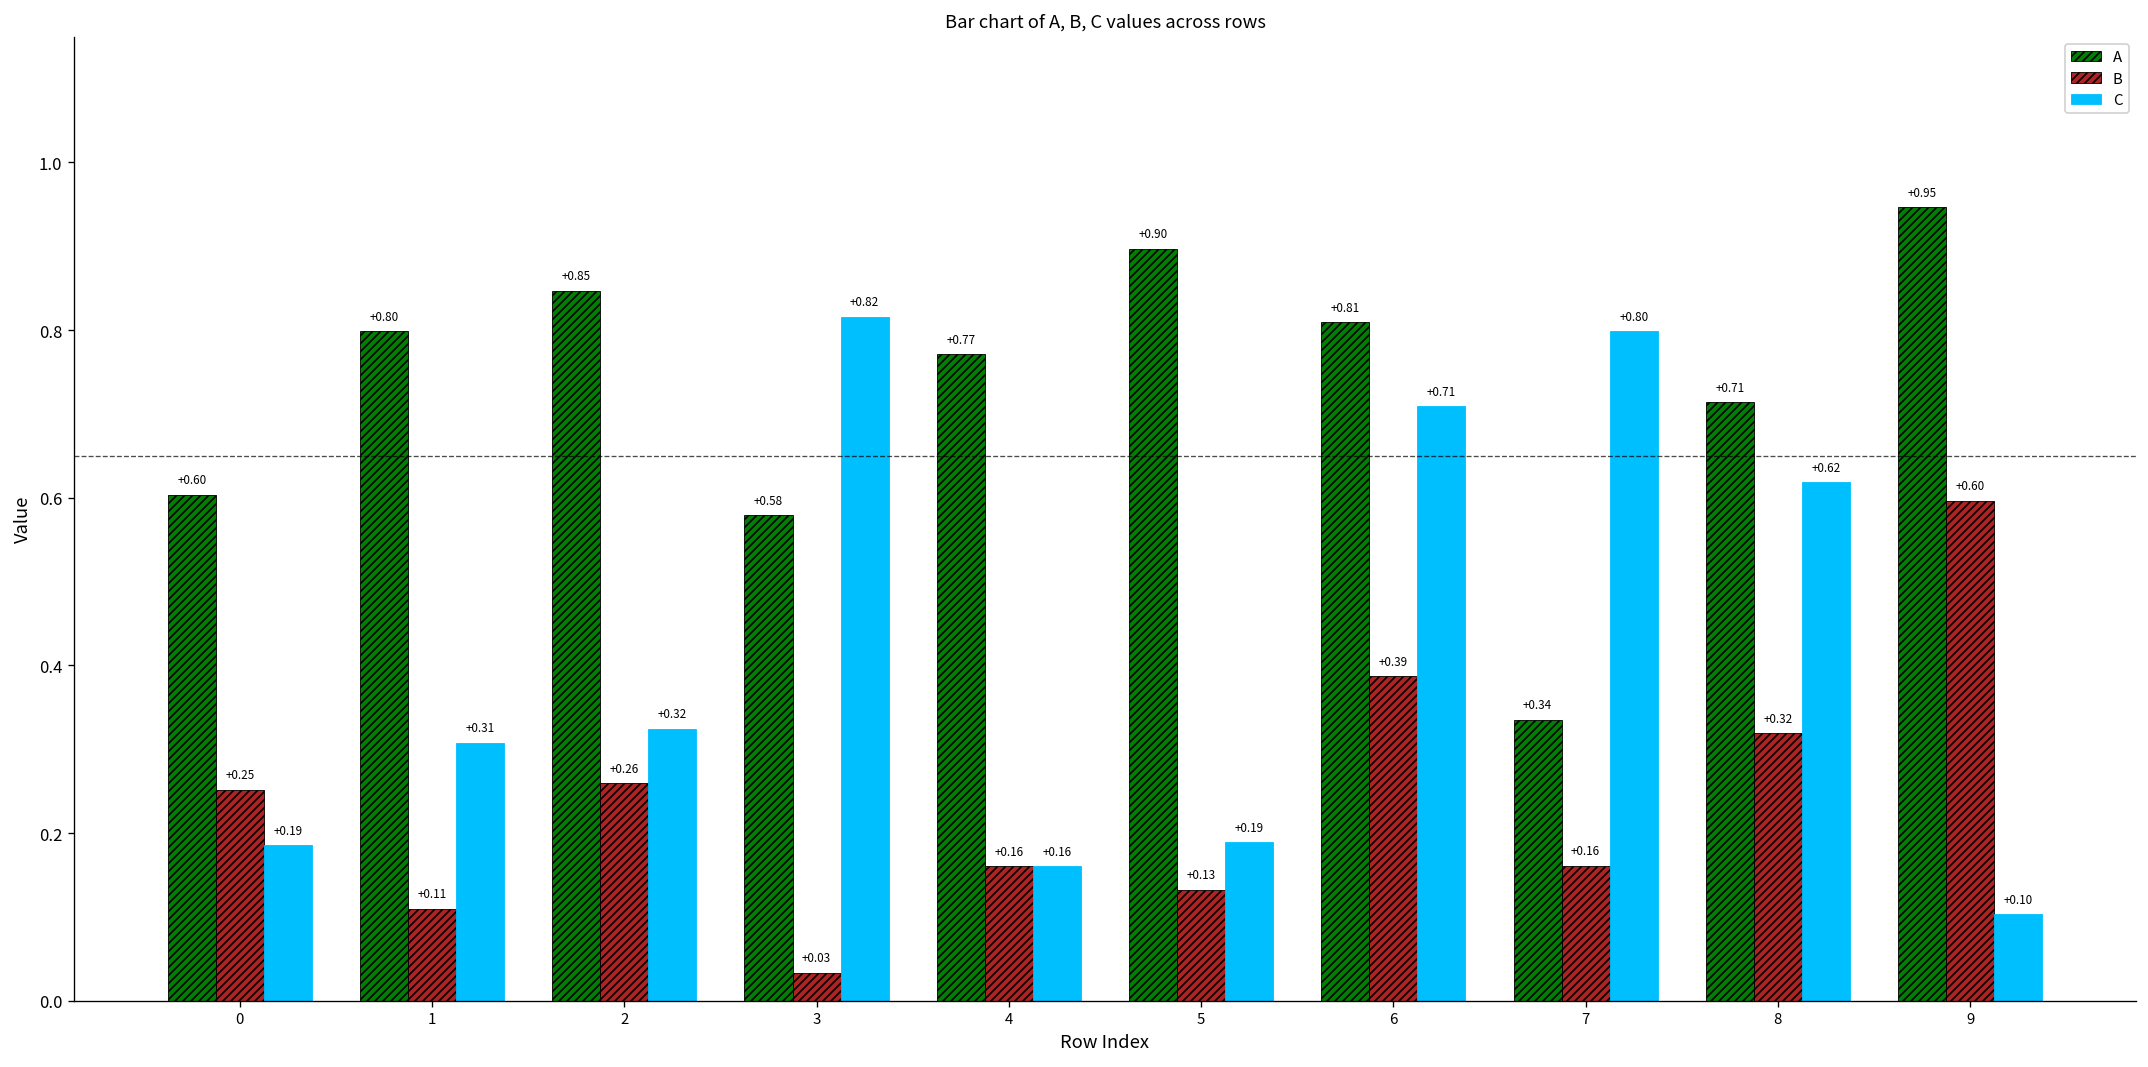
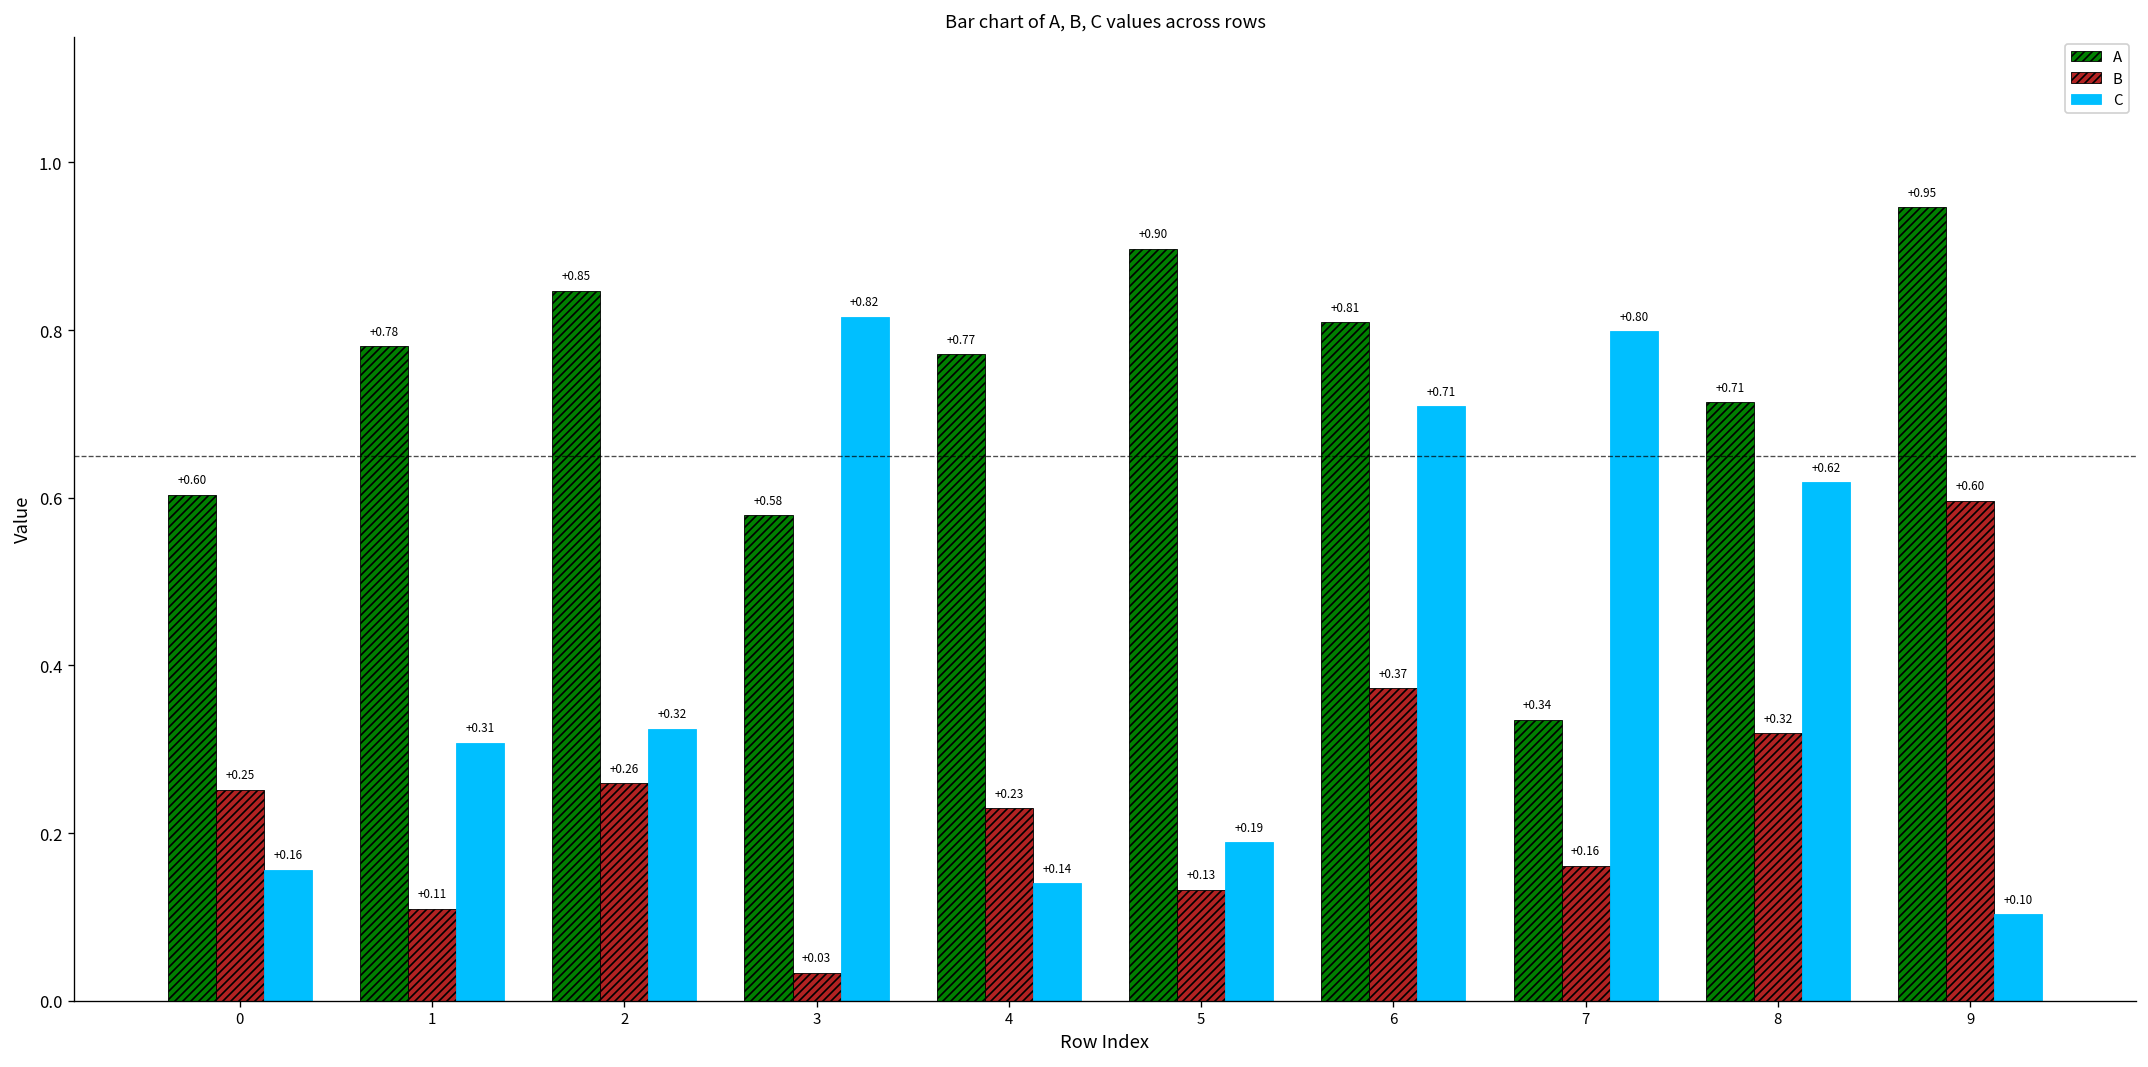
  {
    "A": {
      "0": "+0.60",
-     "1": "+0.80",
+     "1": "+0.78",
      "2": "+0.85",
      "3": "+0.58",
      "4": "+0.77",
      "5": "+0.90",
      "6": "+0.81",
      "7": "+0.34",
      "8": "+0.71",
      "9": "+0.95"
    },
    "B": {
      "0": "+0.25",
      "1": "+0.11",
      "2": "+0.26",
      "3": "+0.03",
-     "4": "+0.16",
+     "4": "+0.23",
      "5": "+0.13",
-     "6": "+0.39",
+     "6": "+0.37",
      "7": "+0.16",
      "8": "+0.32",
      "9": "+0.60"
    },
    "C": {
-     "0": "+0.19",
+     "0": "+0.16",
      "1": "+0.31",
      "2": "+0.32",
      "3": "+0.82",
-     "4": "+0.16",
+     "4": "+0.14",
      "5": "+0.19",
      "6": "+0.71",
      "7": "+0.80",
      "8": "+0.62",
      "9": "+0.10"
    }
  }
